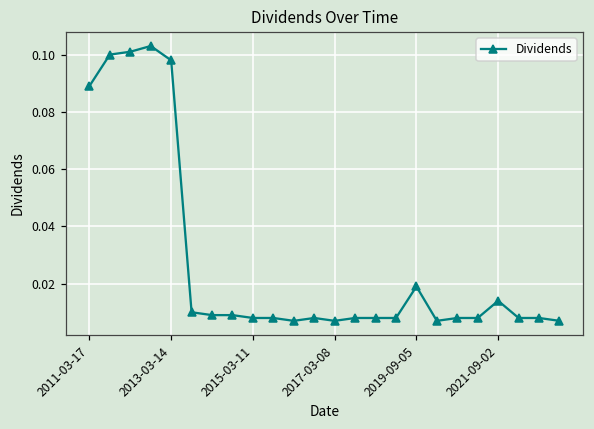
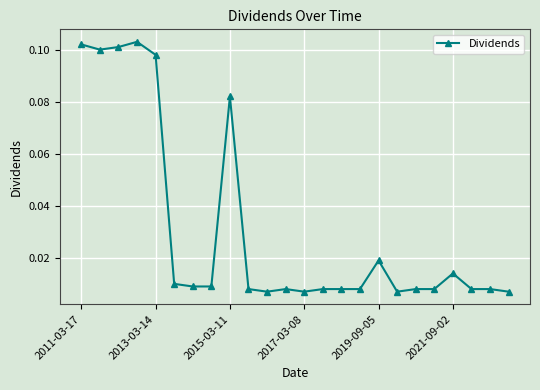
  {
-   "2011-03-17": 0.089,
+   "2011-03-17": 0.102,
    "2013-03-14": 0.098,
-   "2015-03-11": 0.008,
+   "2015-03-11": 0.082,
    "2017-03-08": 0.007,
    "2019-09-05": 0.019,
    "2021-09-02": 0.014
  }
